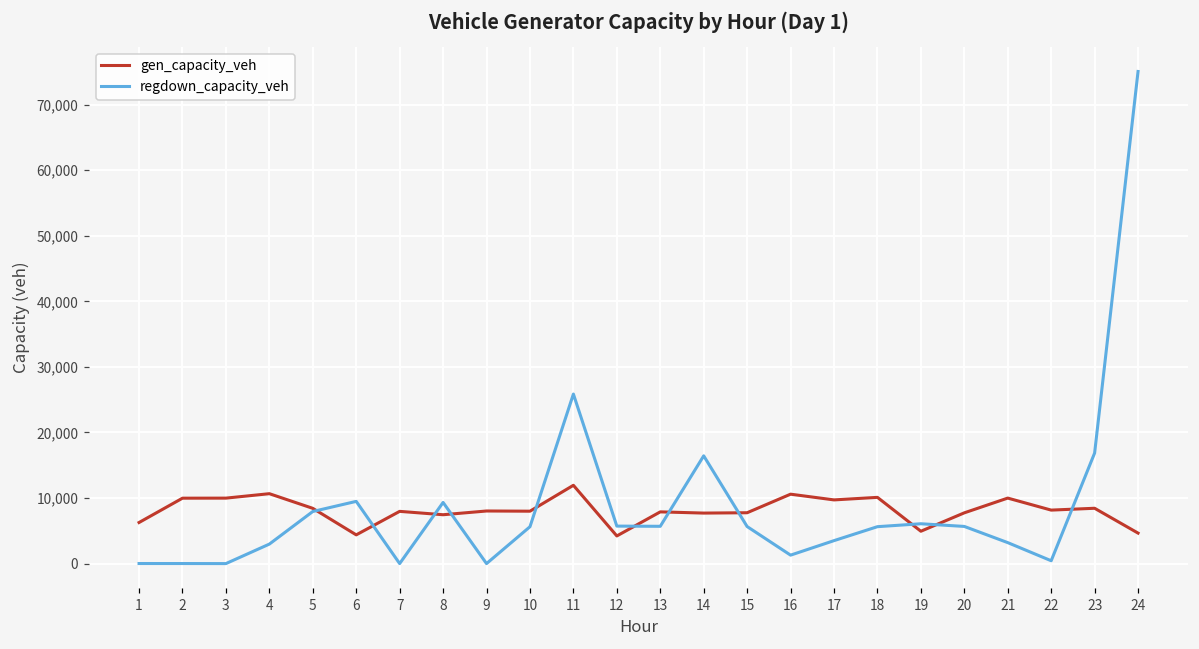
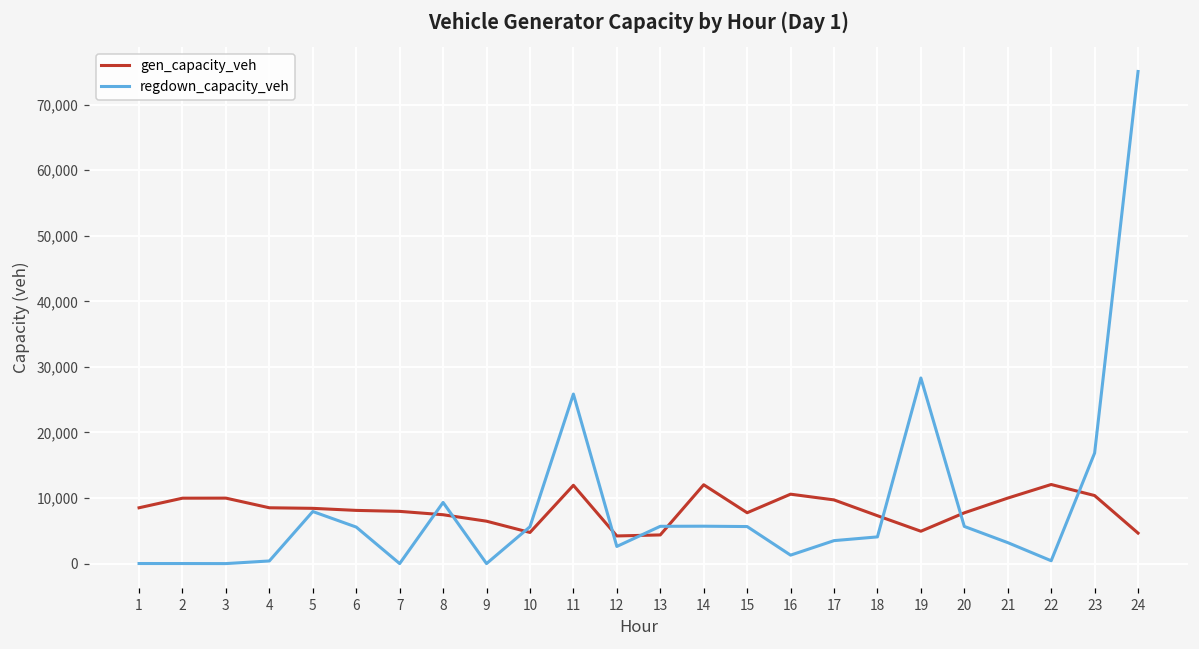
  {
    "gen_capacity_veh": {
-     "1": "6,000",
+     "1": "9,000",
      "2": "10,000",
      "3": "10,000",
-     "4": "11,000",
+     "4": "9,000",
      "5": "8,000",
-     "6": "4,000",
+     "6": "8,000",
      "7": "8,000",
      "8": "7,000",
-     "9": "8,000",
-     "10": "8,000",
+     "9": "6,000",
+     "10": "5,000",
      "11": "12,000",
      "12": "4,000",
-     "13": "8,000",
-     "14": "8,000",
+     "13": "4,000",
+     "14": "12,000",
      "15": "8,000",
      "16": "11,000",
      "17": "10,000",
-     "18": "10,000",
+     "18": "7,000",
      "19": "5,000",
      "20": "8,000",
      "21": "10,000",
-     "22": "8,000",
-     "23": "8,000",
+     "22": "12,000",
+     "23": "10,000",
      "24": "5,000"
    },
    "regdown_capacity_veh": {
      "1": "0",
      "2": "0",
      "3": "0",
-     "4": "3,000",
+     "4": "0",
      "5": "8,000",
-     "6": "9,000",
+     "6": "6,000",
      "7": "0",
      "8": "9,000",
      "9": "0",
      "10": "6,000",
      "11": "26,000",
-     "12": "6,000",
+     "12": "3,000",
      "13": "6,000",
-     "14": "16,000",
+     "14": "6,000",
      "15": "6,000",
      "16": "1,000",
      "17": "4,000",
-     "18": "6,000",
-     "19": "6,000",
+     "18": "4,000",
+     "19": "28,000",
      "20": "6,000",
      "21": "3,000",
      "22": "0",
      "23": "17,000",
      "24": "75,000"
    }
  }
